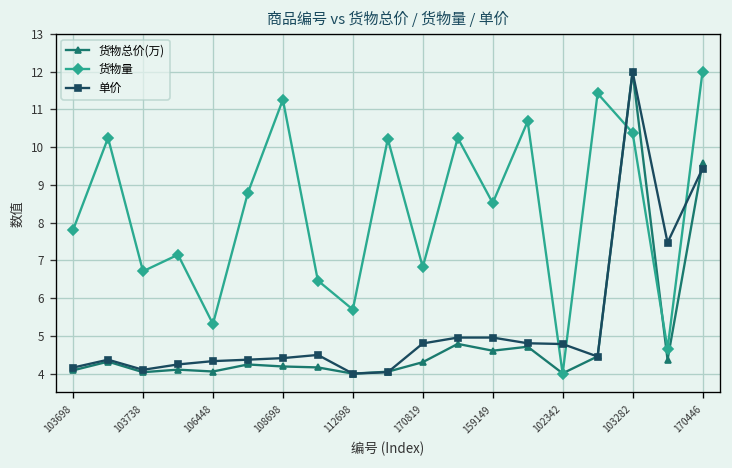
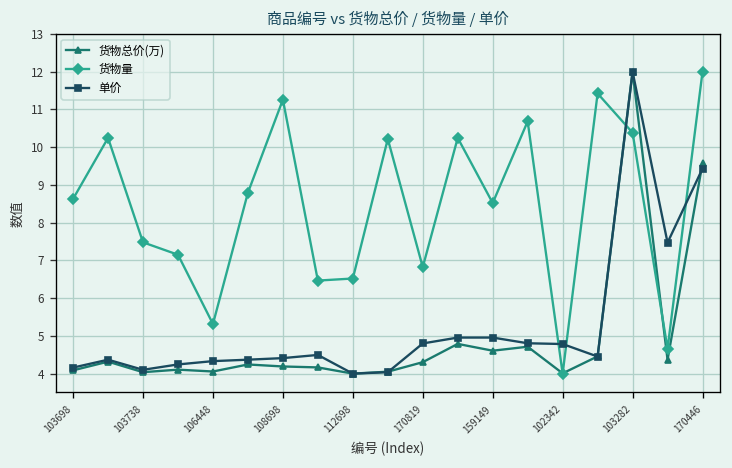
  {
    "货物量": {
-     "103698": 7.8,
-     "103738": 6.7,
+     "103698": 8.6,
+     "103738": 7.5,
      "106448": 5.3,
      "108698": 11.3,
-     "112698": 5.7,
+     "112698": 6.5,
      "170819": 6.8,
      "159149": 8.5,
      "103282": 10.4,
      "170446": 12.0
    }
  }
